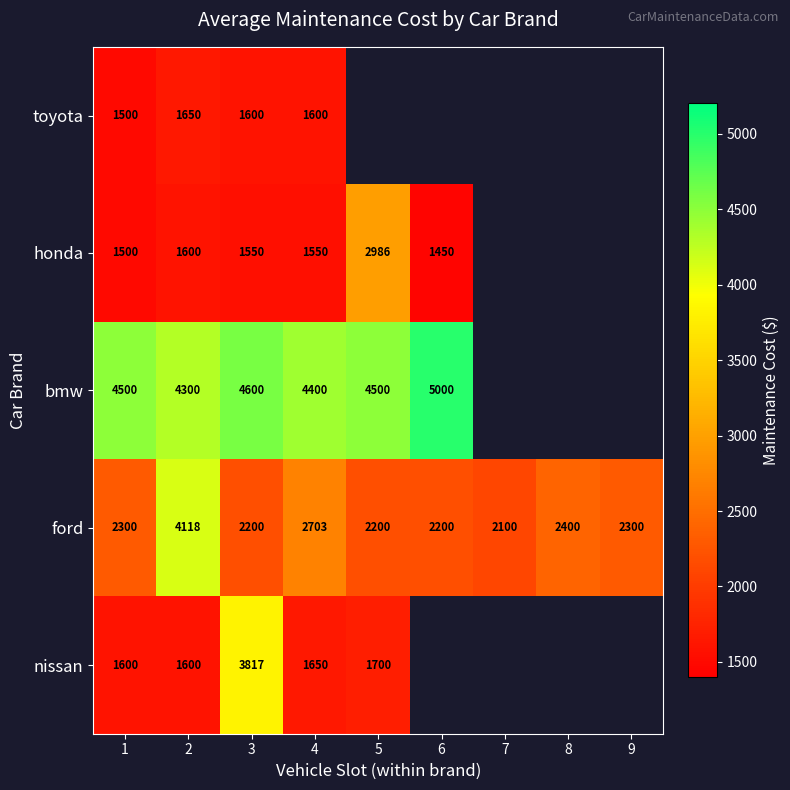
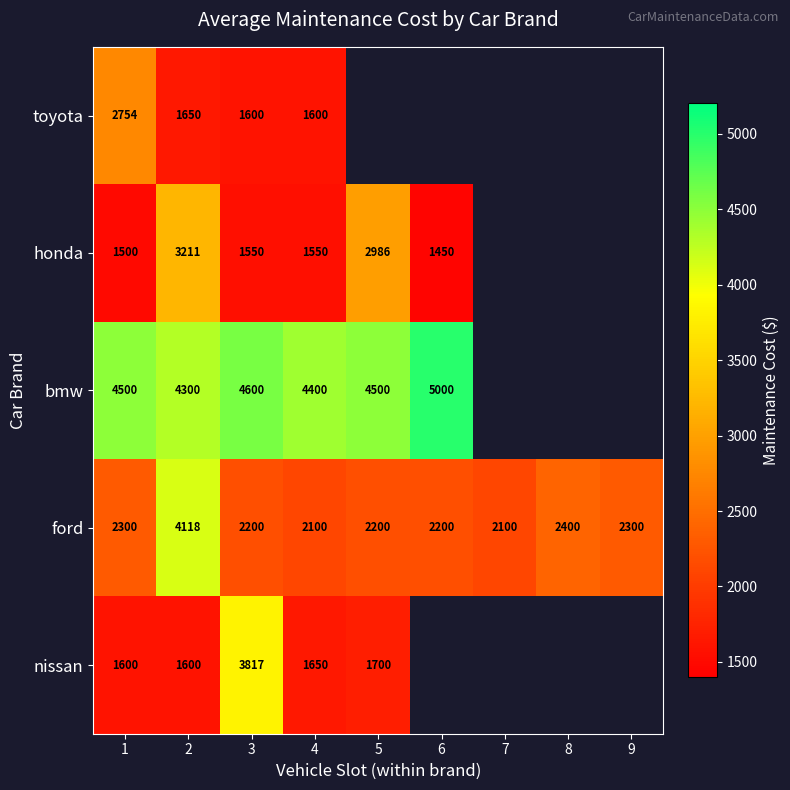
  {
    "toyota": {
-     "1": 1500,
+     "1": 2754,
      "2": 1650,
      "3": 1600,
      "4": 1600
    },
    "honda": {
      "1": 1500,
-     "2": 1600,
+     "2": 3211,
      "3": 1550,
      "4": 1550,
      "5": 2986,
      "6": 1450
    },
    "bmw": {
      "1": 4500,
      "2": 4300,
      "3": 4600,
      "4": 4400,
      "5": 4500,
      "6": 5000
    },
    "ford": {
      "1": 2300,
      "2": 4118,
      "3": 2200,
-     "4": 2703,
+     "4": 2100,
      "5": 2200,
      "6": 2200,
      "7": 2100,
      "8": 2400,
      "9": 2300
    },
    "nissan": {
      "1": 1600,
      "2": 1600,
      "3": 3817,
      "4": 1650,
      "5": 1700
    }
  }
